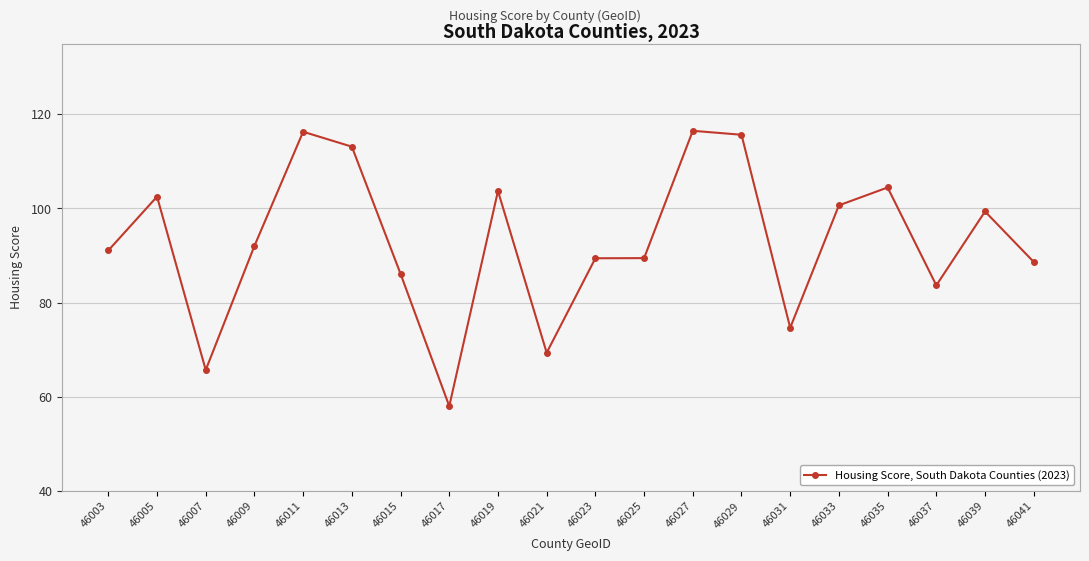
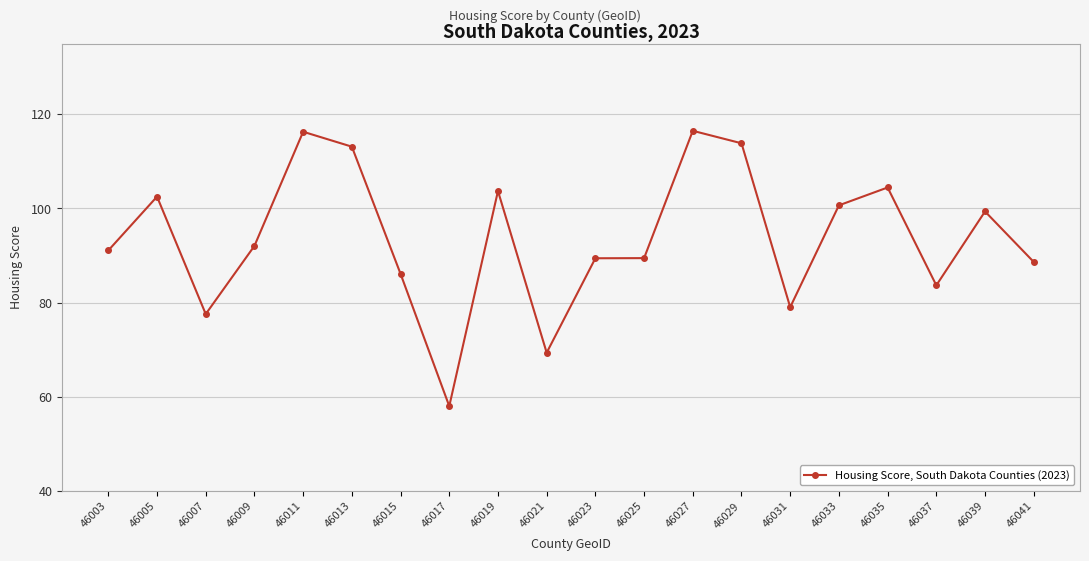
  {
    "46003": 91,
    "46005": 102,
-   "46007": 66,
+   "46007": 78,
    "46009": 92,
    "46011": 116,
    "46013": 113,
    "46015": 86,
    "46017": 58,
    "46019": 104,
    "46021": 69,
    "46023": 89,
    "46025": 89,
    "46027": 116,
-   "46029": 116,
-   "46031": 75,
+   "46029": 114,
+   "46031": 79,
    "46033": 101,
    "46035": 104,
    "46037": 84,
    "46039": 99,
    "46041": 89
  }
